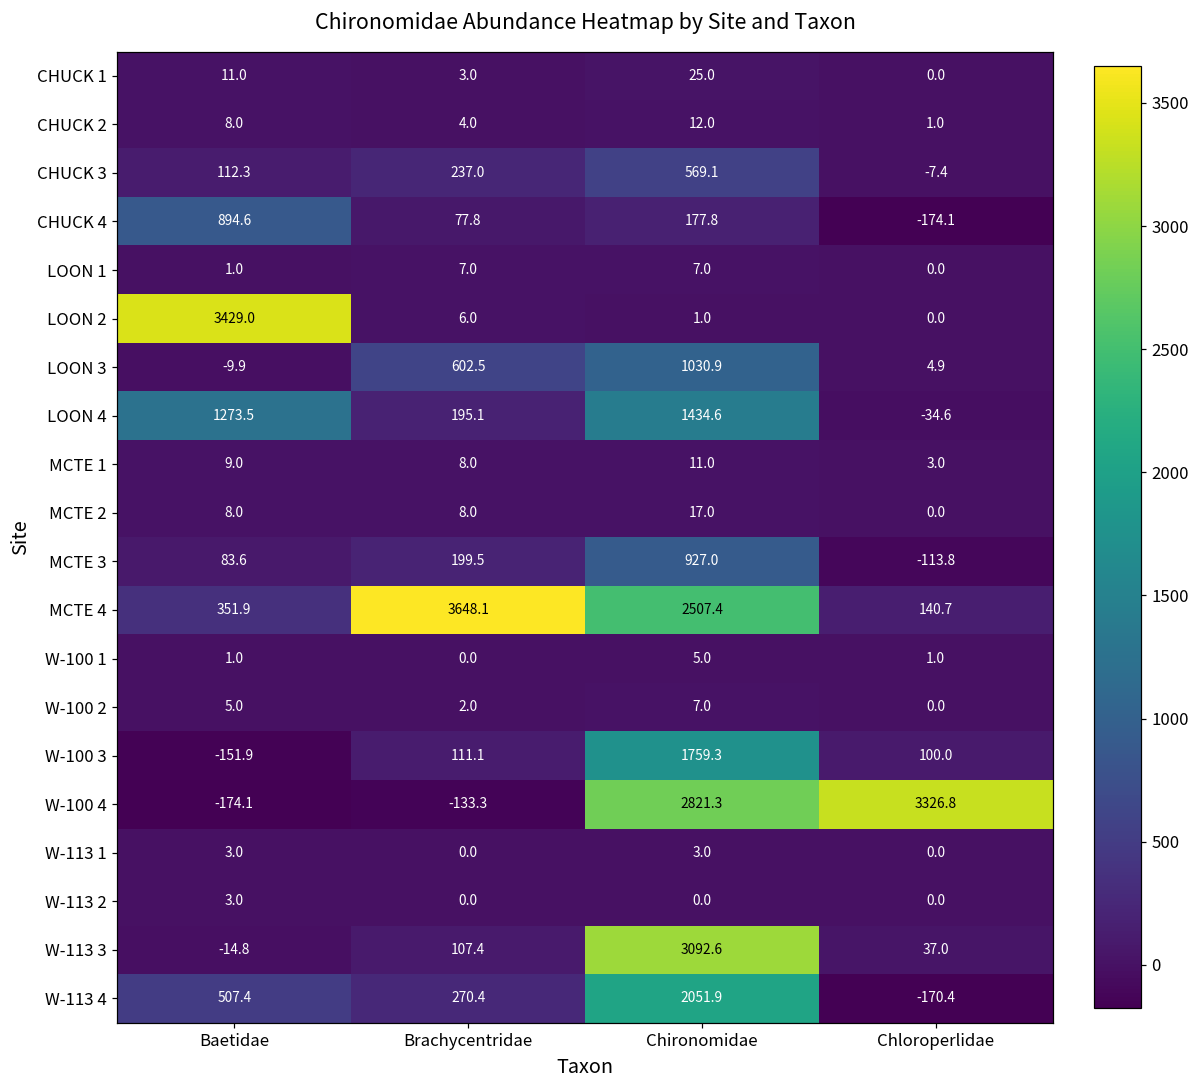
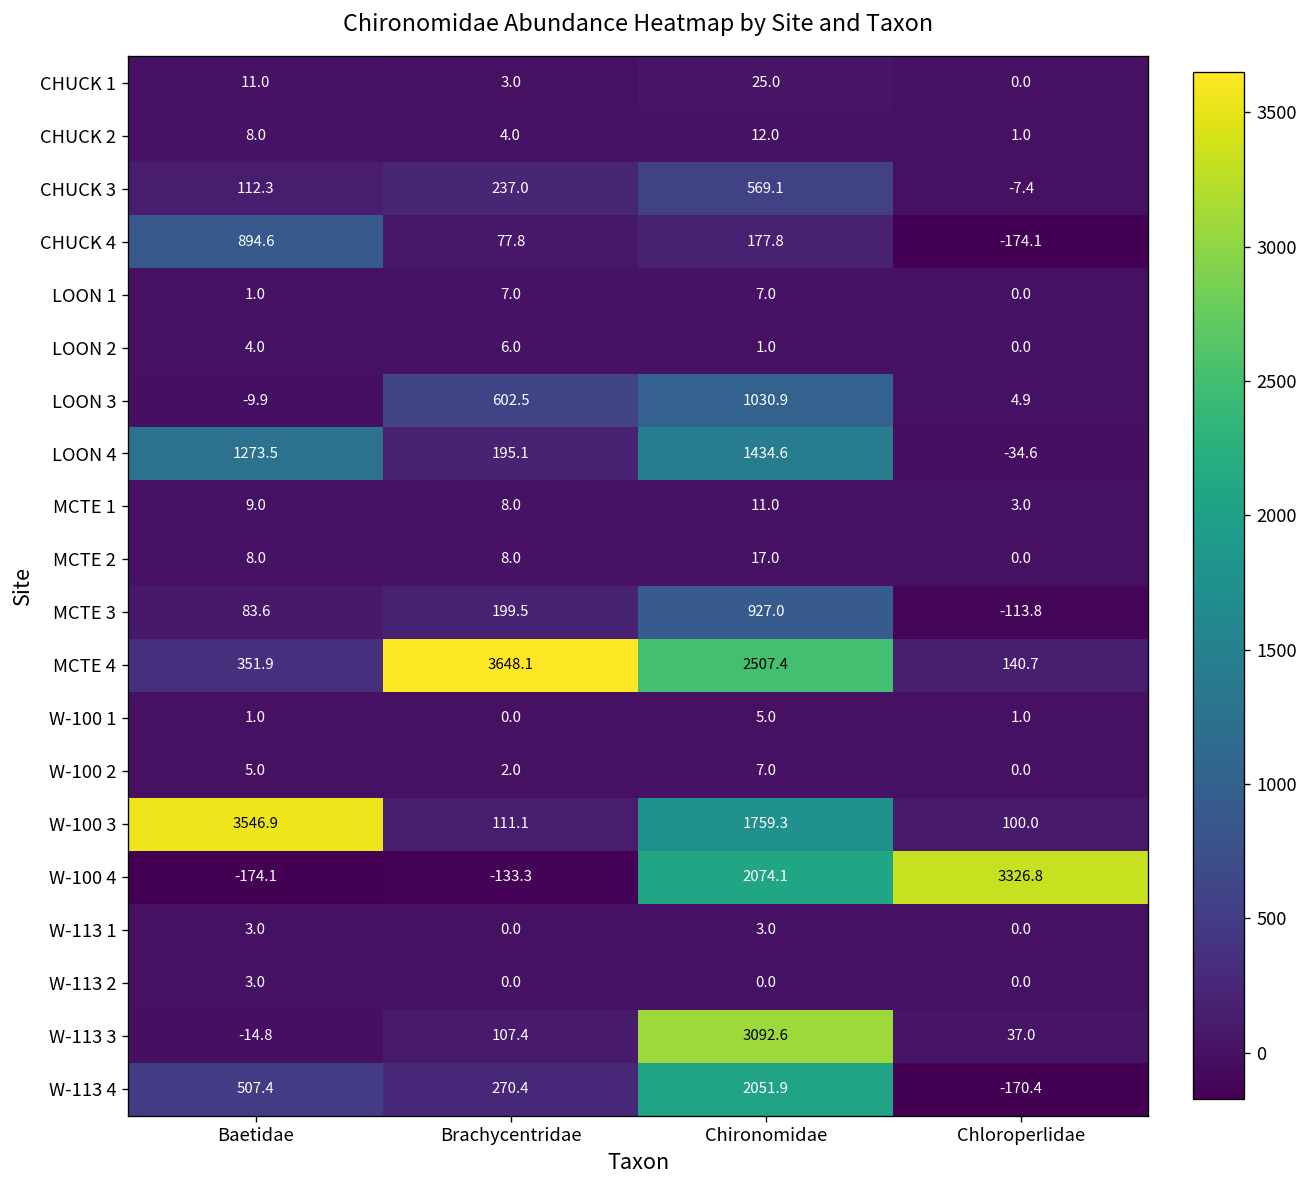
  {
    "CHUCK 1": {
      "Baetidae": 11.0,
      "Brachycentridae": 3.0,
      "Chironomidae": 25.0,
      "Chloroperlidae": 0.0
    },
    "CHUCK 2": {
      "Baetidae": 8.0,
      "Brachycentridae": 4.0,
      "Chironomidae": 12.0,
      "Chloroperlidae": 1.0
    },
    "CHUCK 3": {
      "Baetidae": 112.3,
      "Brachycentridae": 237.0,
      "Chironomidae": 569.1,
      "Chloroperlidae": -7.4
    },
    "CHUCK 4": {
      "Baetidae": 894.6,
      "Brachycentridae": 77.8,
      "Chironomidae": 177.8,
      "Chloroperlidae": -174.1
    },
    "LOON 1": {
      "Baetidae": 1.0,
      "Brachycentridae": 7.0,
      "Chironomidae": 7.0,
      "Chloroperlidae": 0.0
    },
    "LOON 2": {
-     "Baetidae": 3429.0,
+     "Baetidae": 4.0,
      "Brachycentridae": 6.0,
      "Chironomidae": 1.0,
      "Chloroperlidae": 0.0
    },
    "LOON 3": {
      "Baetidae": -9.9,
      "Brachycentridae": 602.5,
      "Chironomidae": 1030.9,
      "Chloroperlidae": 4.9
    },
    "LOON 4": {
      "Baetidae": 1273.5,
      "Brachycentridae": 195.1,
      "Chironomidae": 1434.6,
      "Chloroperlidae": -34.6
    },
    "MCTE 1": {
      "Baetidae": 9.0,
      "Brachycentridae": 8.0,
      "Chironomidae": 11.0,
      "Chloroperlidae": 3.0
    },
    "MCTE 2": {
      "Baetidae": 8.0,
      "Brachycentridae": 8.0,
      "Chironomidae": 17.0,
      "Chloroperlidae": 0.0
    },
    "MCTE 3": {
      "Baetidae": 83.6,
      "Brachycentridae": 199.5,
      "Chironomidae": 927.0,
      "Chloroperlidae": -113.8
    },
    "MCTE 4": {
      "Baetidae": 351.9,
      "Brachycentridae": 3648.1,
      "Chironomidae": 2507.4,
      "Chloroperlidae": 140.7
    },
    "W-100 1": {
      "Baetidae": 1.0,
      "Brachycentridae": 0.0,
      "Chironomidae": 5.0,
      "Chloroperlidae": 1.0
    },
    "W-100 2": {
      "Baetidae": 5.0,
      "Brachycentridae": 2.0,
      "Chironomidae": 7.0,
      "Chloroperlidae": 0.0
    },
    "W-100 3": {
-     "Baetidae": -151.9,
+     "Baetidae": 3546.9,
      "Brachycentridae": 111.1,
      "Chironomidae": 1759.3,
      "Chloroperlidae": 100.0
    },
    "W-100 4": {
      "Baetidae": -174.1,
      "Brachycentridae": -133.3,
-     "Chironomidae": 2821.3,
+     "Chironomidae": 2074.1,
      "Chloroperlidae": 3326.8
    },
    "W-113 1": {
      "Baetidae": 3.0,
      "Brachycentridae": 0.0,
      "Chironomidae": 3.0,
      "Chloroperlidae": 0.0
    },
    "W-113 2": {
      "Baetidae": 3.0,
      "Brachycentridae": 0.0,
      "Chironomidae": 0.0,
      "Chloroperlidae": 0.0
    },
    "W-113 3": {
      "Baetidae": -14.8,
      "Brachycentridae": 107.4,
      "Chironomidae": 3092.6,
      "Chloroperlidae": 37.0
    },
    "W-113 4": {
      "Baetidae": 507.4,
      "Brachycentridae": 270.4,
      "Chironomidae": 2051.9,
      "Chloroperlidae": -170.4
    }
  }
